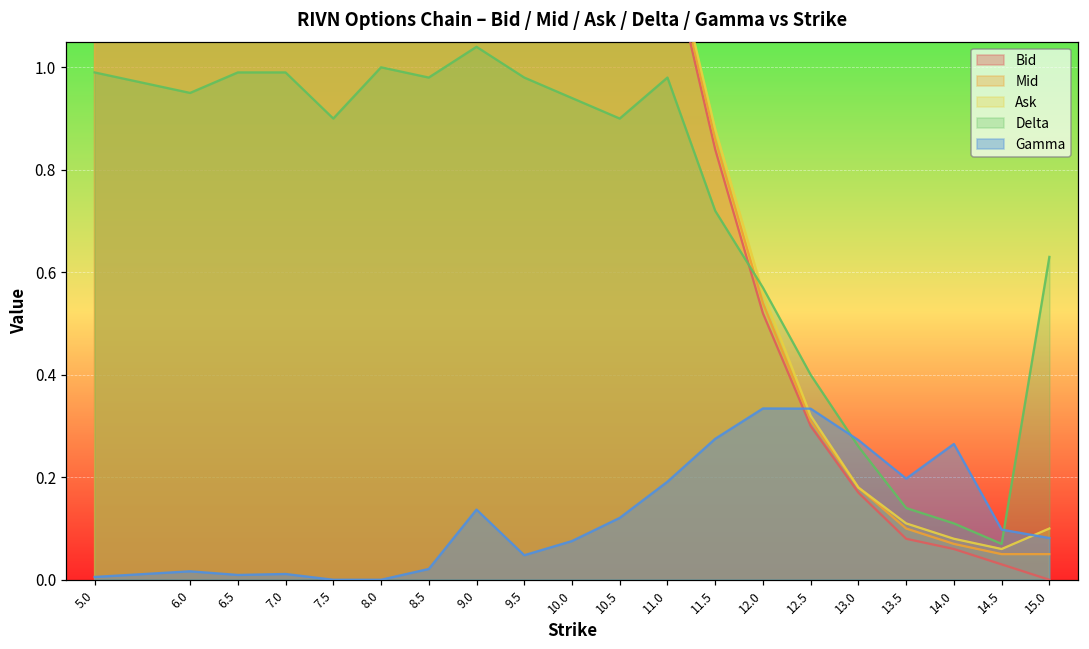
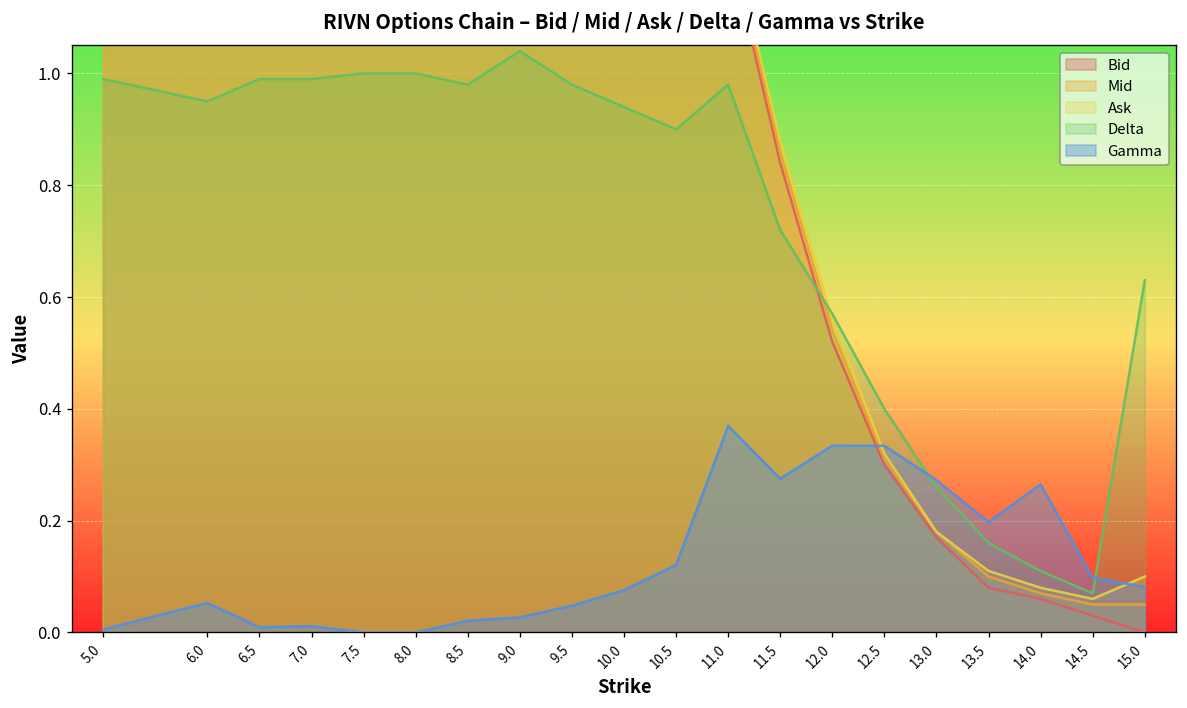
  {
    "Delta": {
      "5.0": 0.99,
      "6.0": 0.95,
      "6.5": 0.99,
      "7.0": 0.99,
-     "7.5": 0.9,
+     "7.5": 1.0,
      "8.0": 1.00,
      "8.5": 0.98,
      "9.0": 1.04,
      "9.5": 0.98,
      "10.0": 0.94,
      "10.5": 0.90,
      "11.0": 0.98,
      "11.5": 0.72,
      "12.0": 0.57,
      "12.5": 0.40,
      "13.0": 0.26,
-     "13.5": 0.14,
+     "13.5": 0.16,
      "14.0": 0.11,
      "14.5": 0.07,
      "15.0": 0.63
    },
    "Gamma": {
      "5.0": 0.01,
-     "6.0": 0.02,
+     "6.0": 0.05,
      "6.5": 0.01,
      "7.0": 0.01,
      "7.5": 0.00,
      "8.0": 0.00,
      "8.5": 0.02,
-     "9.0": 0.14,
+     "9.0": 0.03,
      "9.5": 0.05,
      "10.0": 0.08,
      "10.5": 0.12,
-     "11.0": 0.19,
+     "11.0": 0.37,
      "11.5": 0.28,
      "12.0": 0.33,
      "12.5": 0.33,
      "13.0": 0.27,
      "13.5": 0.20,
      "14.0": 0.27,
      "14.5": 0.10,
      "15.0": 0.08
    }
  }
